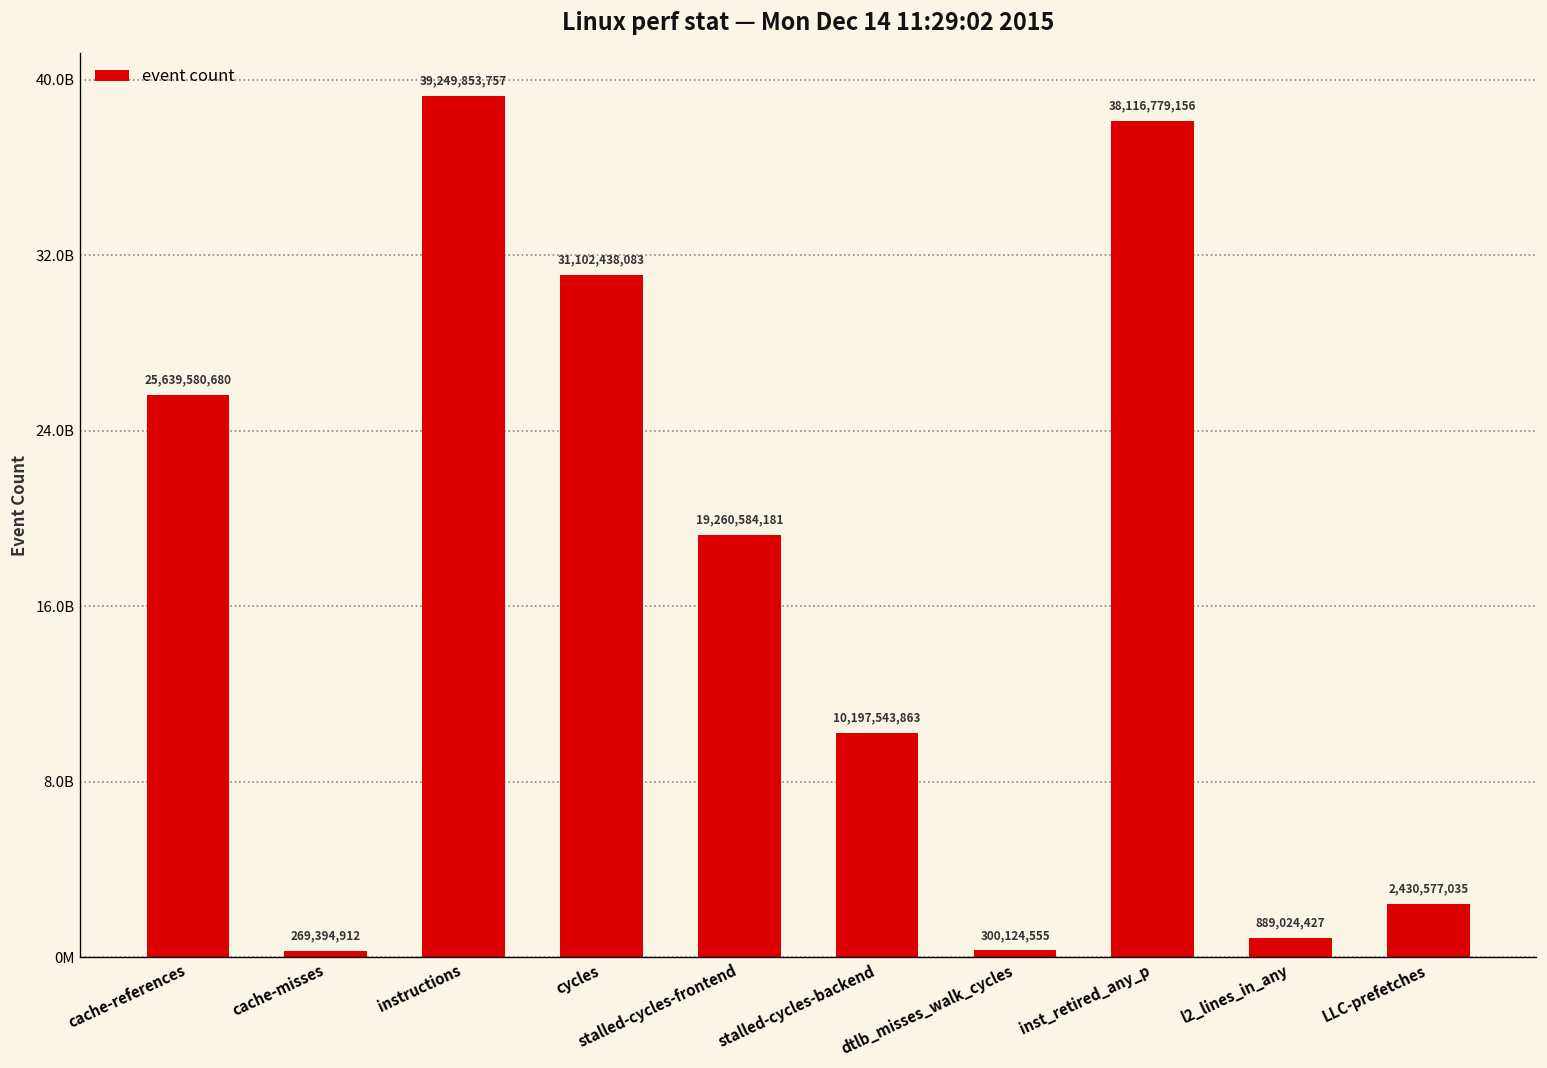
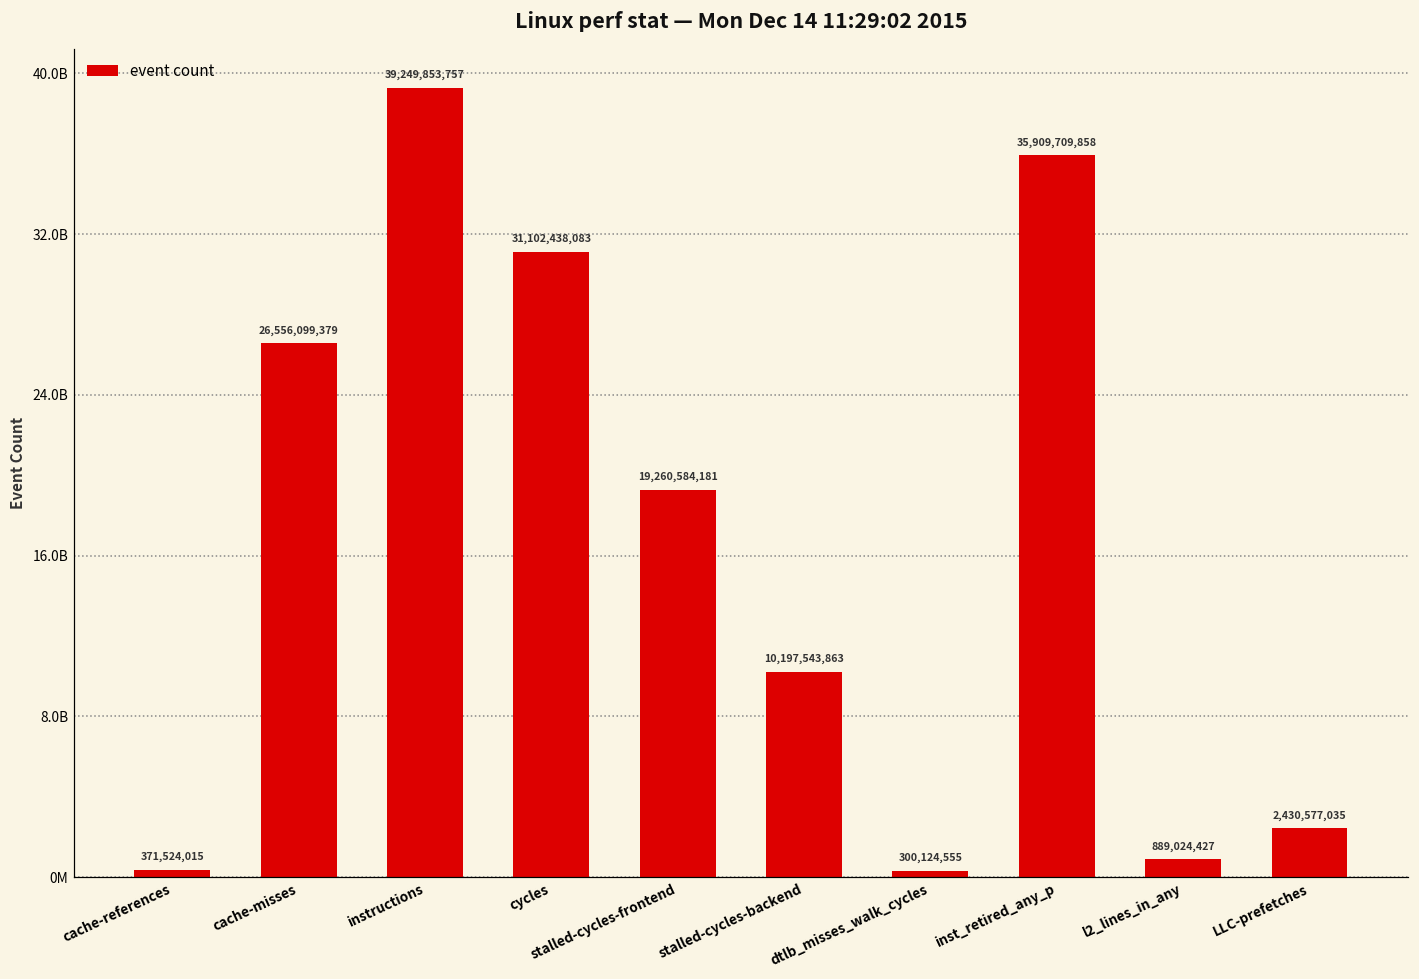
  {
-   "cache-references": "25,639,580,680",
-   "cache-misses": "269,394,912",
+   "cache-references": "371,524,015",
+   "cache-misses": "26,556,099,379",
    "instructions": "39,249,853,757",
    "cycles": "31,102,438,083",
    "stalled-cycles-frontend": "19,260,584,181",
    "stalled-cycles-backend": "10,197,543,863",
    "dtlb_misses_walk_cycles": "300,124,555",
-   "inst_retired_any_p": "38,116,779,156",
+   "inst_retired_any_p": "35,909,709,858",
    "l2_lines_in_any": "889,024,427",
    "LLC-prefetches": "2,430,577,035"
  }
